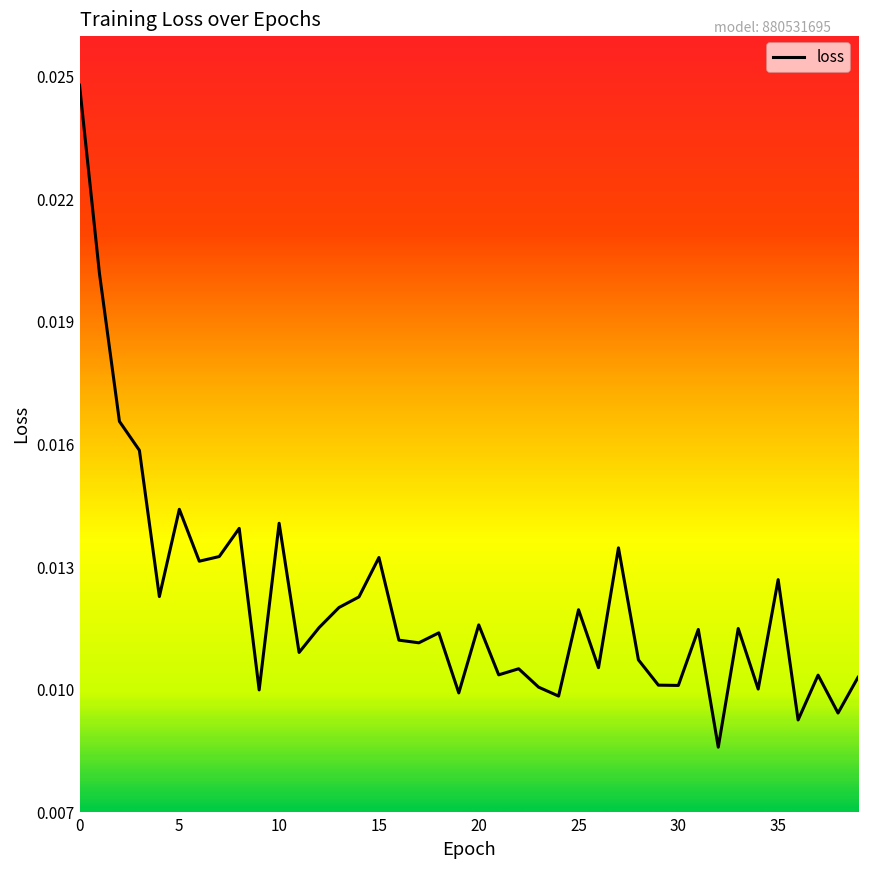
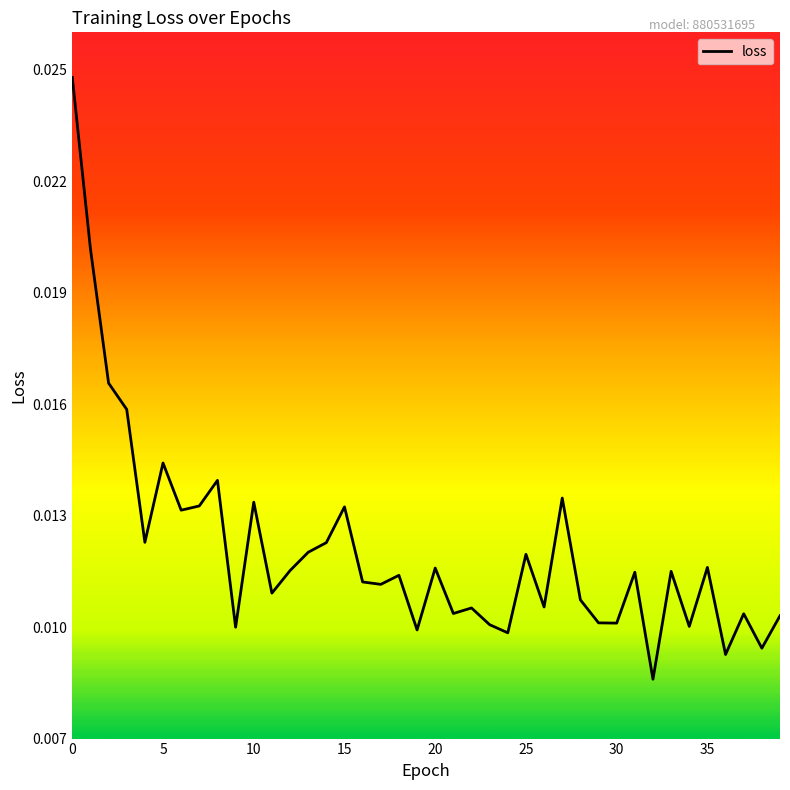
  {
    "0": 0.0248,
    "5": 0.0144,
-   "10": 0.0141,
+   "10": 0.0134,
    "15": 0.0132,
    "20": 0.0116,
    "25": 0.0120,
    "30": 0.0101,
-   "35": 0.0127
+   "35": 0.0116
  }
